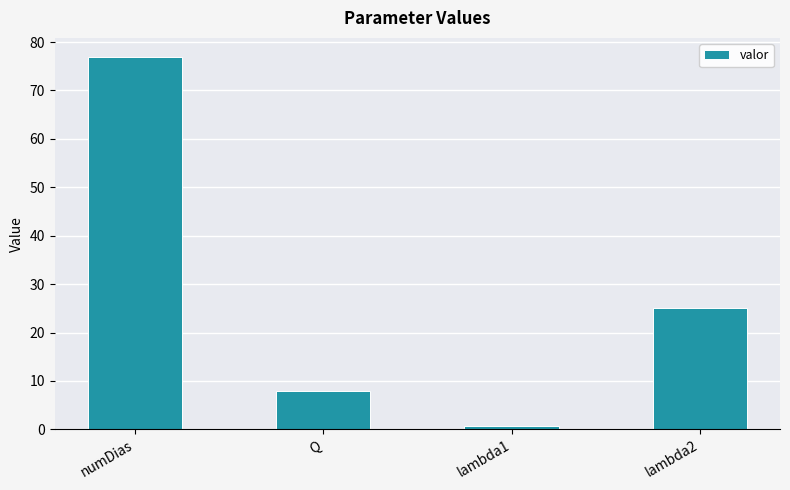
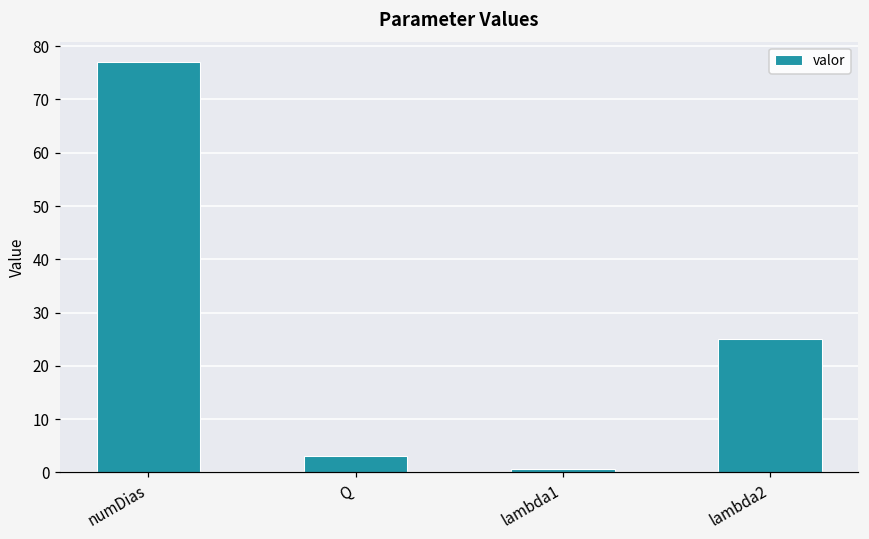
  {
    "numDias": 77,
-   "Q": 8,
+   "Q": 3,
    "lambda1": 1,
    "lambda2": 25
  }
